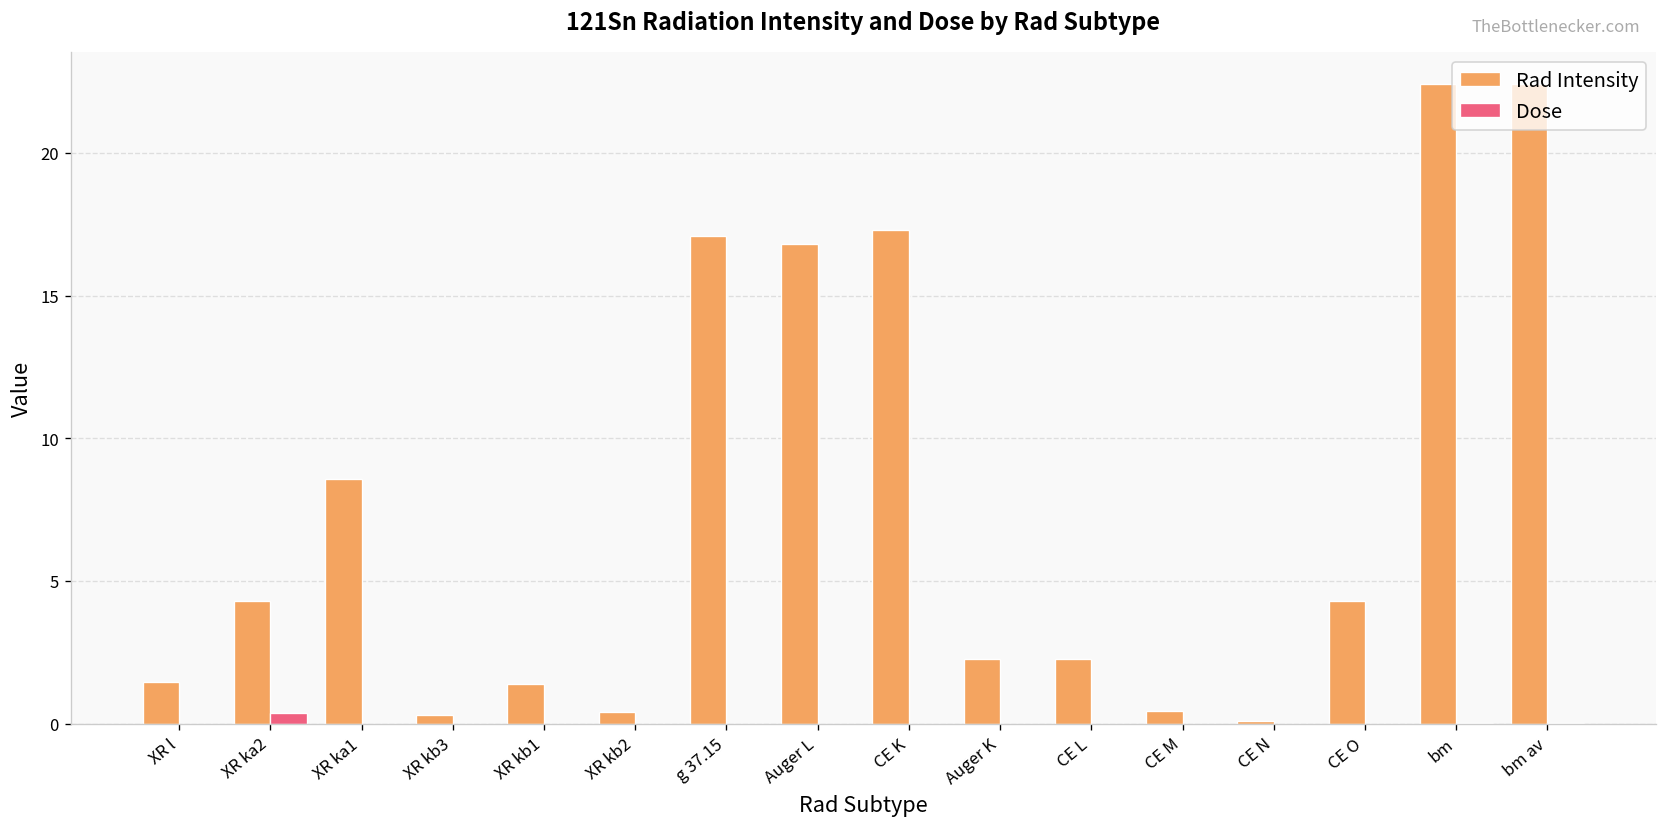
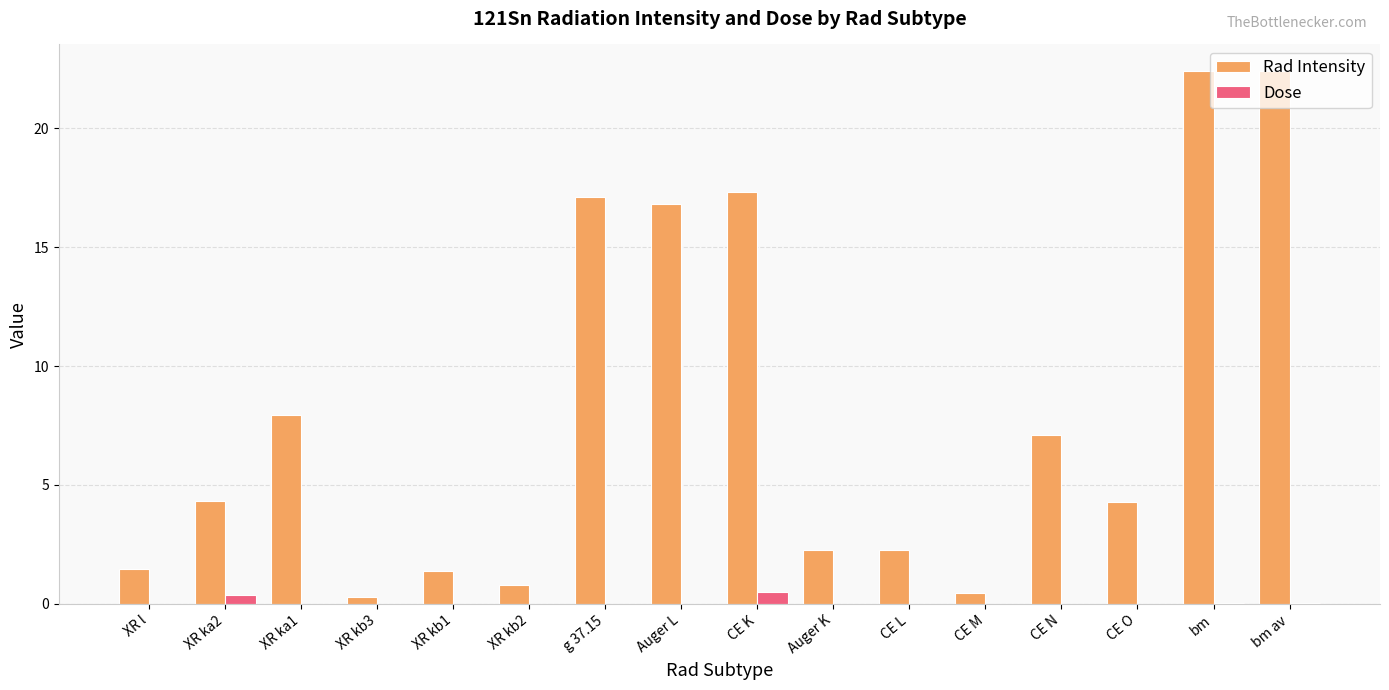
  {
    "Rad Intensity": {
      "XR l": 1.5,
      "XR ka2": 4.3,
-     "XR ka1": 8.6,
+     "XR ka1": 8.0,
      "XR kb3": 0.3,
      "XR kb1": 1.4,
-     "XR kb2": 0.4,
+     "XR kb2": 0.8,
      "g 37.15": 17.1,
      "Auger L": 16.8,
      "CE K": 17.3,
      "Auger K": 2.3,
      "CE L": 2.3,
      "CE M": 0.5,
-     "CE N": 0.1,
+     "CE N": 7.1,
      "CE O": 4.3,
      "bm": 22.4
    },
    "Dose": {
      "XR ka2": 0.4,
-     "CE K": 0.0
+     "CE K": 0.5
    }
  }
